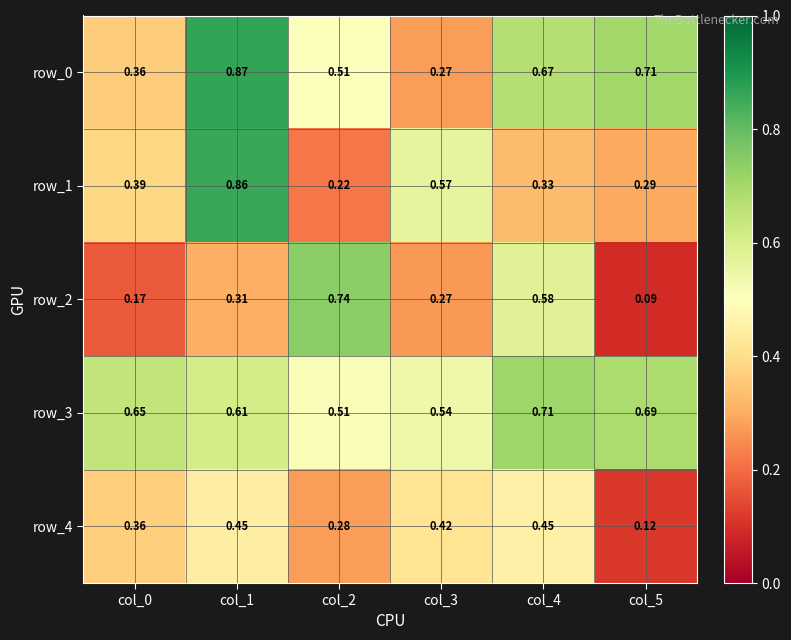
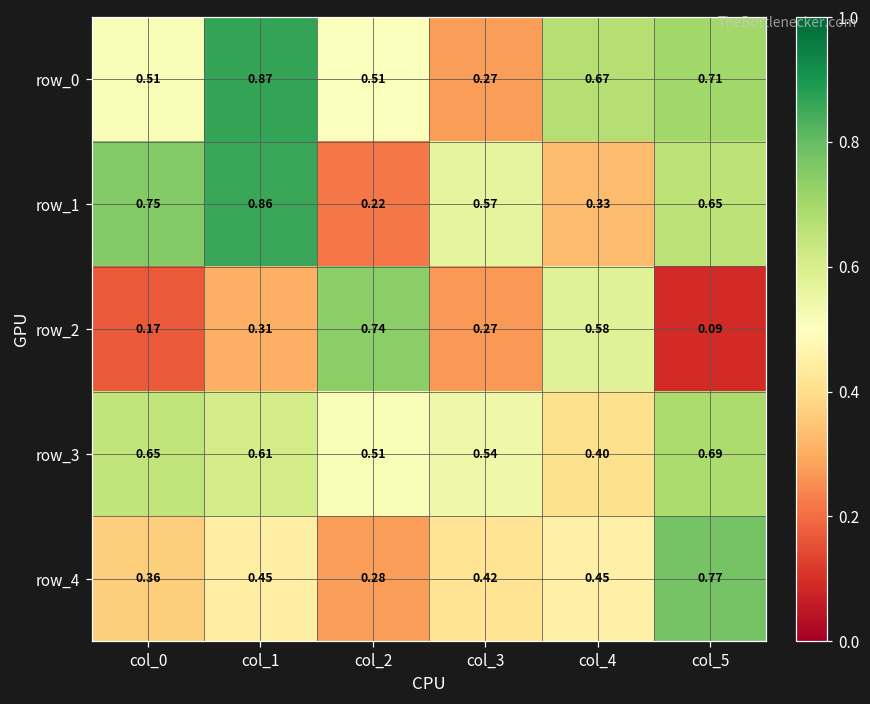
  {
    "row_0": {
-     "col_0": 0.36,
+     "col_0": 0.51,
      "col_1": 0.87,
      "col_2": 0.51,
      "col_3": 0.27,
      "col_4": 0.67,
      "col_5": 0.71
    },
    "row_1": {
-     "col_0": 0.39,
+     "col_0": 0.75,
      "col_1": 0.86,
      "col_2": 0.22,
      "col_3": 0.57,
      "col_4": 0.33,
-     "col_5": 0.29
+     "col_5": 0.65
    },
    "row_2": {
      "col_0": 0.17,
      "col_1": 0.31,
      "col_2": 0.74,
      "col_3": 0.27,
      "col_4": 0.58,
      "col_5": 0.09
    },
    "row_3": {
      "col_0": 0.65,
      "col_1": 0.61,
      "col_2": 0.51,
      "col_3": 0.54,
-     "col_4": 0.71,
+     "col_4": 0.40,
      "col_5": 0.69
    },
    "row_4": {
      "col_0": 0.36,
      "col_1": 0.45,
      "col_2": 0.28,
      "col_3": 0.42,
      "col_4": 0.45,
-     "col_5": 0.12
+     "col_5": 0.77
    }
  }
